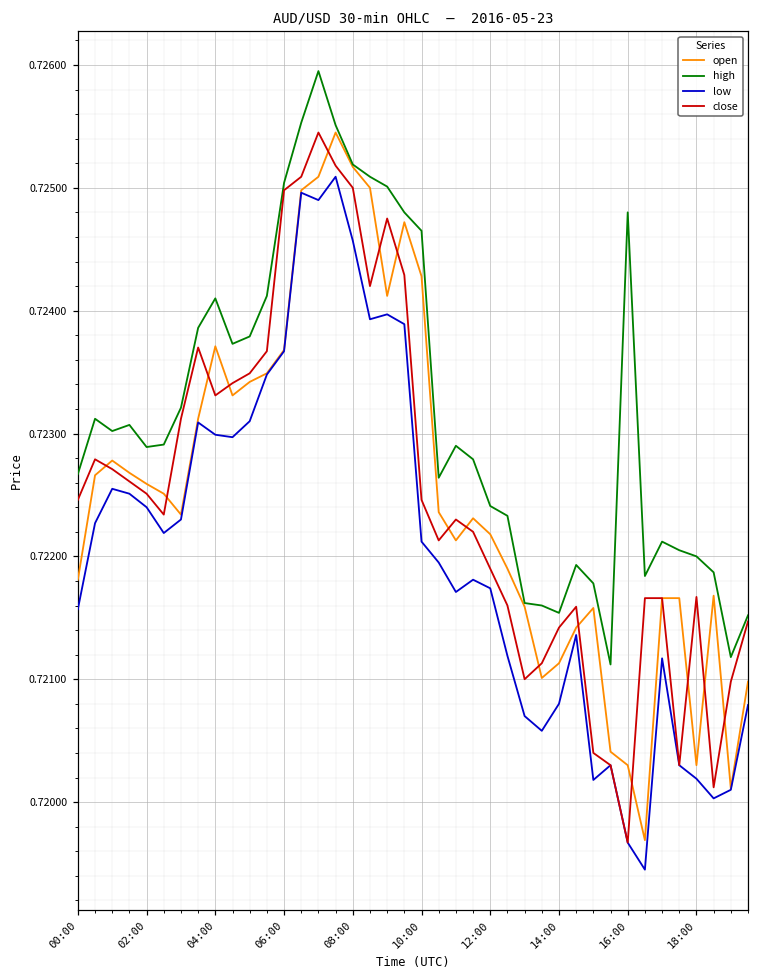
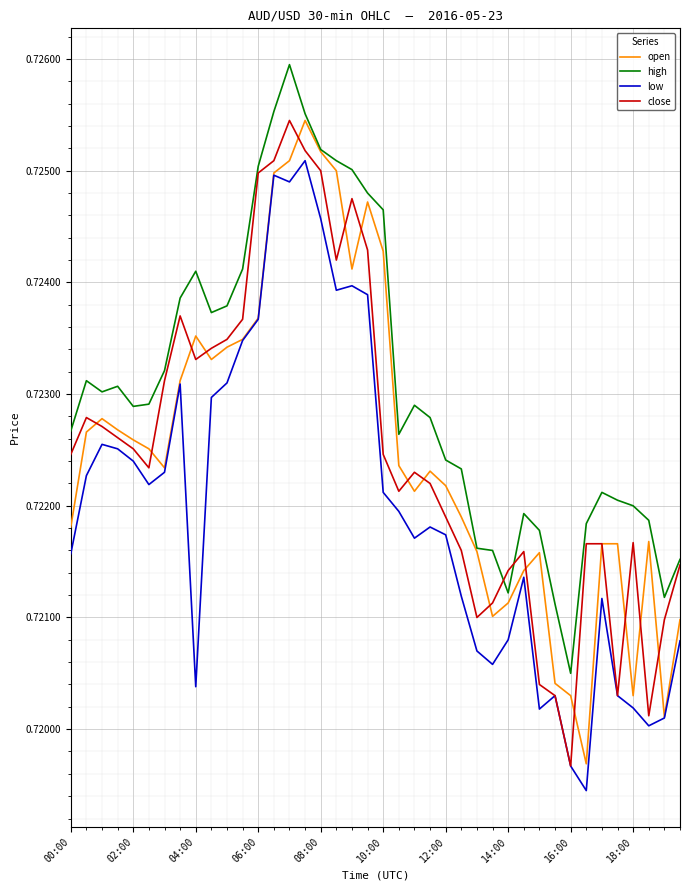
  {
    "open": {
      "00:00": 0.72181,
      "02:00": 0.72259,
-     "04:00": 0.72371,
+     "04:00": 0.72352,
      "10:00": 0.72428,
      "12:00": 0.72218,
      "14:00": 0.72113,
      "16:00": 0.72030,
      "18:00": 0.72030
    },
    "high": {
      "00:00": 0.72267,
      "02:00": 0.72289,
      "04:00": 0.72410,
      "06:00": 0.72504,
      "10:00": 0.72465,
      "12:00": 0.72241,
-     "14:00": 0.72154,
-     "16:00": 0.7248,
+     "14:00": 0.72122,
+     "16:00": 0.7205,
      "18:00": 0.72200
    },
    "low": {
      "00:00": 0.72157,
      "02:00": 0.72240,
-     "04:00": 0.72299,
+     "04:00": 0.72038,
      "08:00": 0.72457,
      "10:00": 0.72212,
      "12:00": 0.72174,
      "14:00": 0.72080,
      "18:00": 0.72019
    },
    "close": {
      "00:00": 0.72246,
      "02:00": 0.72251,
      "04:00": 0.72331,
      "06:00": 0.72498,
      "08:00": 0.72500,
      "10:00": 0.72246,
      "12:00": 0.72190,
      "14:00": 0.72142,
      "18:00": 0.72167
    }
  }
